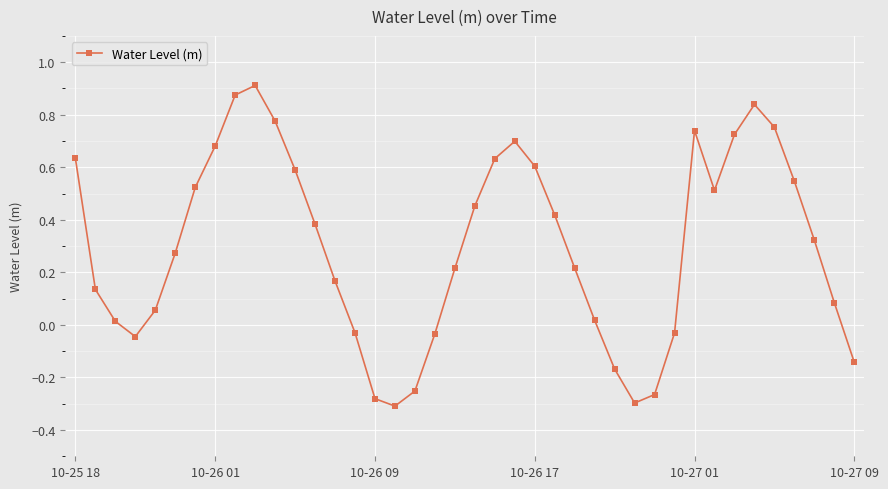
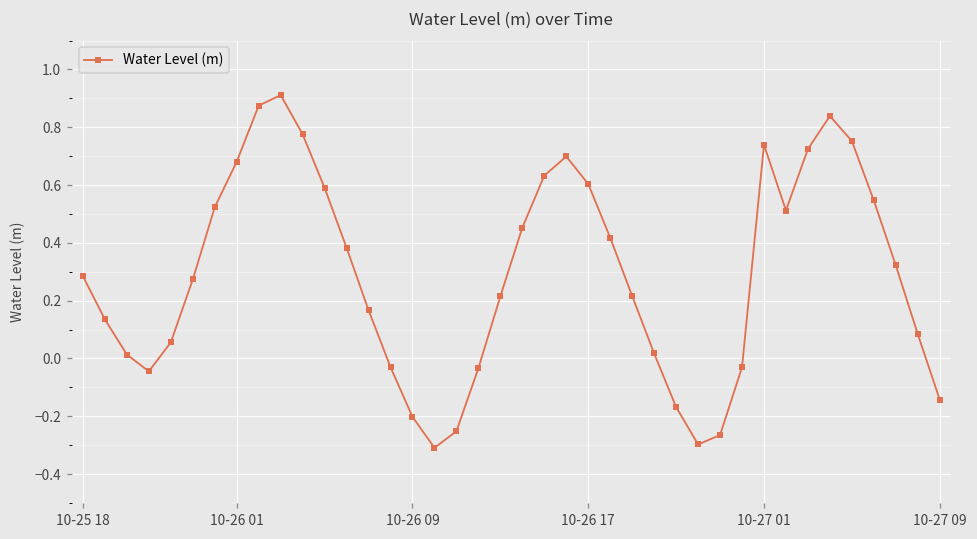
  {
-   "10-25 18": 0.63,
+   "10-25 18": 0.28,
    "10-26 01": 0.68,
-   "10-26 09": -0.28,
+   "10-26 09": -0.20,
    "10-26 17": 0.60,
    "10-27 01": 0.74,
    "10-27 09": -0.14
  }
